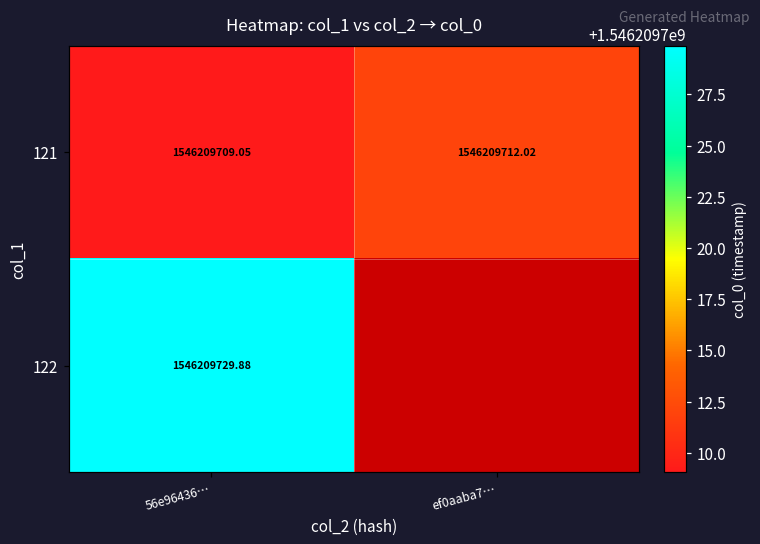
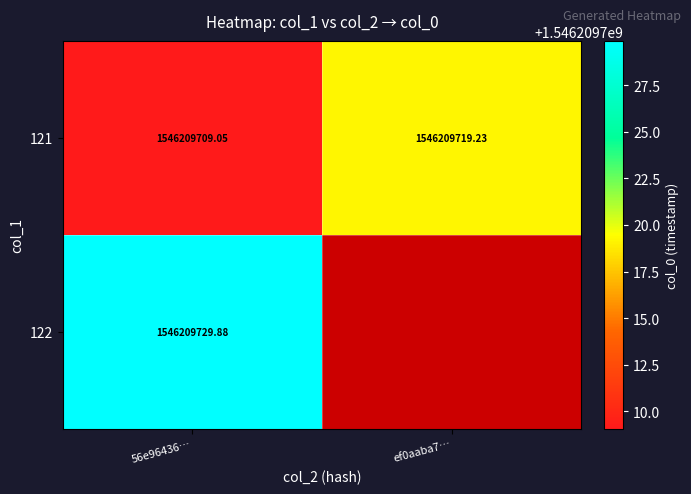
  {
    "121": {
      "56e96436…": 1546209709.05,
-     "ef0aaba7…": 1546209712.02
+     "ef0aaba7…": 1546209719.23
    },
    "122": {
      "56e96436…": 1546209729.88
    }
  }
